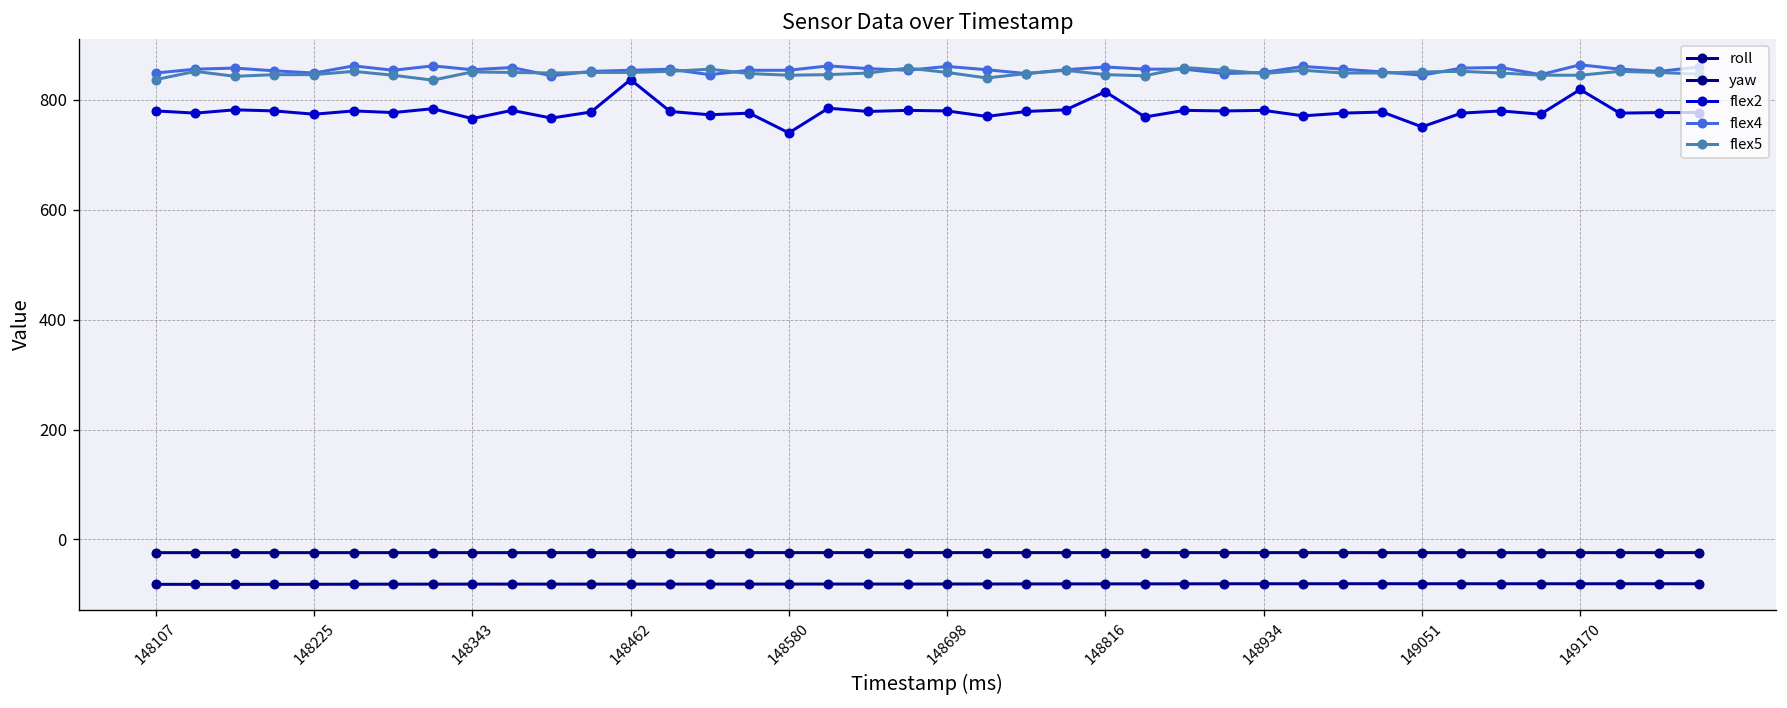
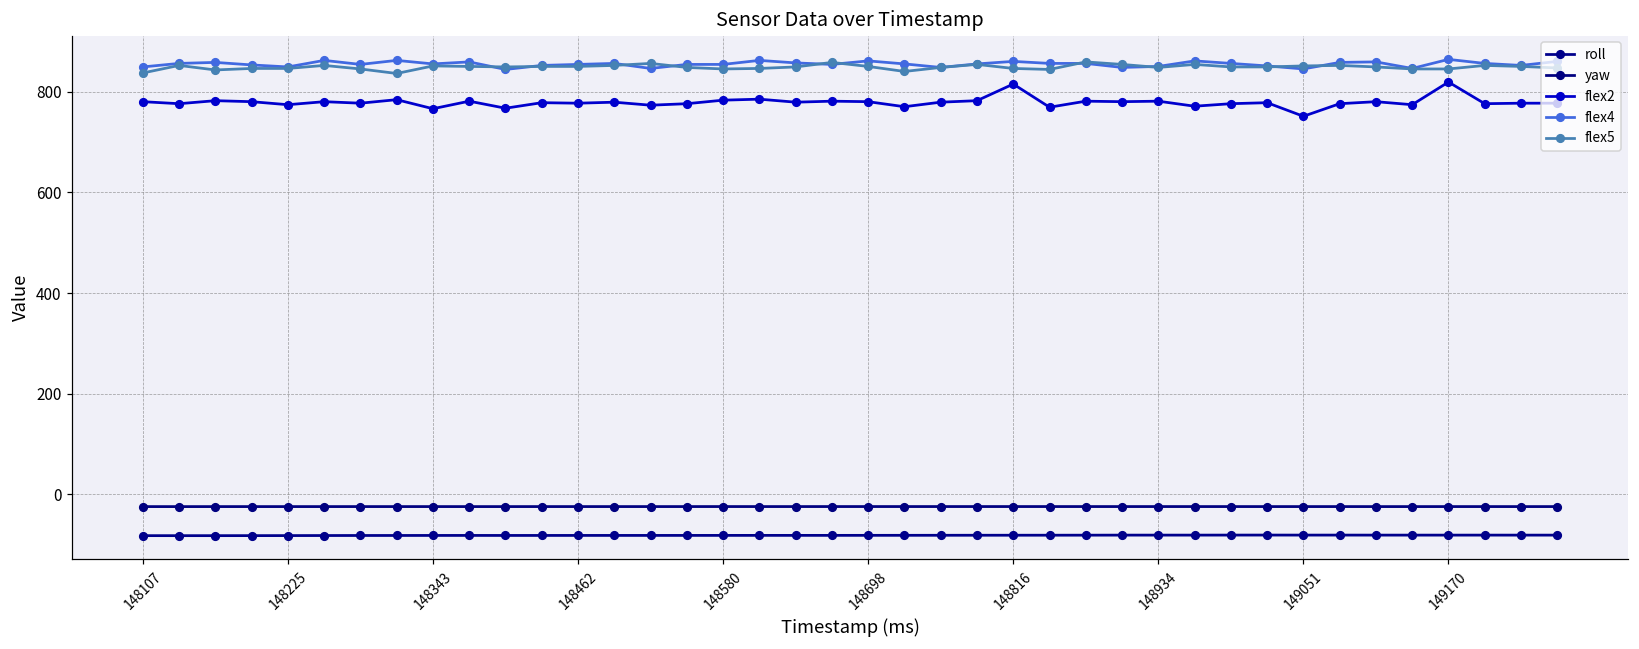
  {
    "flex2": {
      "148107": 780,
      "148225": 770,
      "148343": 770,
-     "148462": 840,
-     "148580": 740,
+     "148462": 780,
+     "148580": 780,
      "148698": 780,
      "148816": 820,
      "148934": 780,
      "149051": 750,
      "149170": 820
    }
  }
